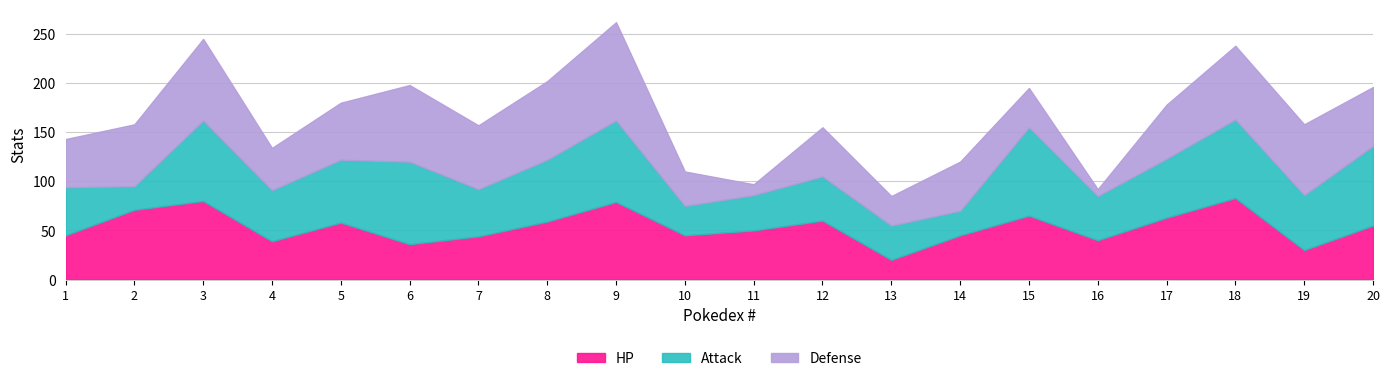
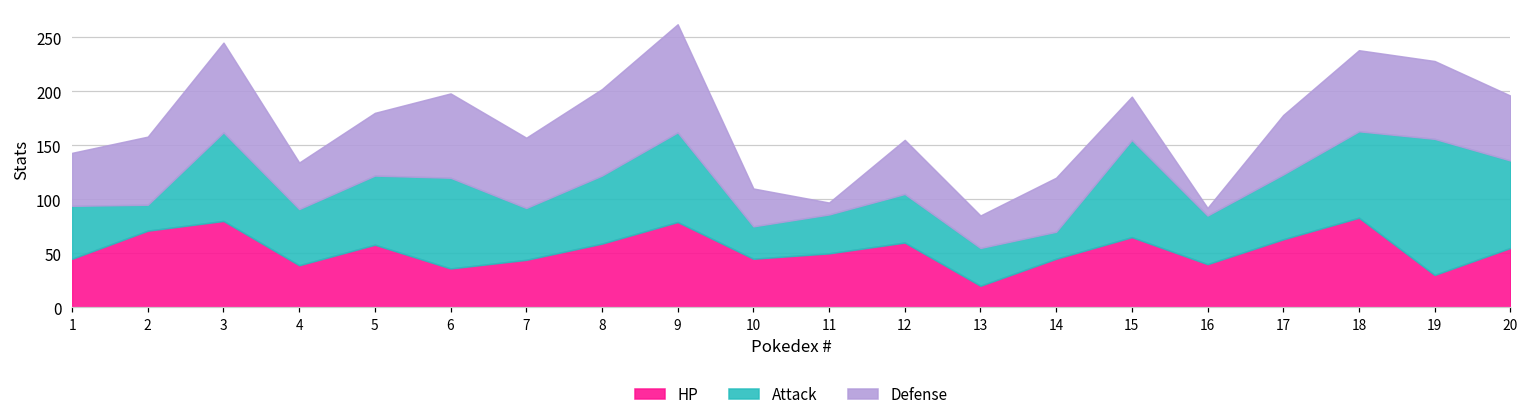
  {
    "HP": {
      "1": 50,
      "2": 70,
      "3": 80,
      "4": 40,
      "5": 60,
      "6": 40,
      "7": 40,
      "8": 60,
      "9": 80,
      "10": 50,
      "11": 50,
      "12": 60,
      "13": 20,
      "14": 50,
      "15": 70,
      "16": 40,
      "17": 60,
      "18": 80,
      "19": 30,
      "20": 60
    },
    "Attack": {
      "1": 50,
      "2": 20,
      "3": 80,
      "4": 50,
      "5": 60,
      "6": 80,
      "7": 50,
      "8": 60,
      "9": 80,
      "10": 30,
      "11": 40,
      "12": 50,
      "13": 40,
      "14": 30,
      "15": 90,
      "16": 50,
      "17": 60,
      "18": 80,
-     "19": 60,
+     "19": 130,
      "20": 80
    },
    "Defense": {
      "1": 50,
      "2": 60,
      "3": 80,
      "4": 40,
      "5": 60,
      "6": 80,
      "7": 70,
      "8": 80,
      "9": 100,
      "10": 40,
      "11": 10,
      "12": 50,
      "13": 30,
      "14": 50,
      "15": 40,
      "16": 10,
      "17": 60,
      "18": 80,
      "19": 70,
      "20": 60
    }
  }
